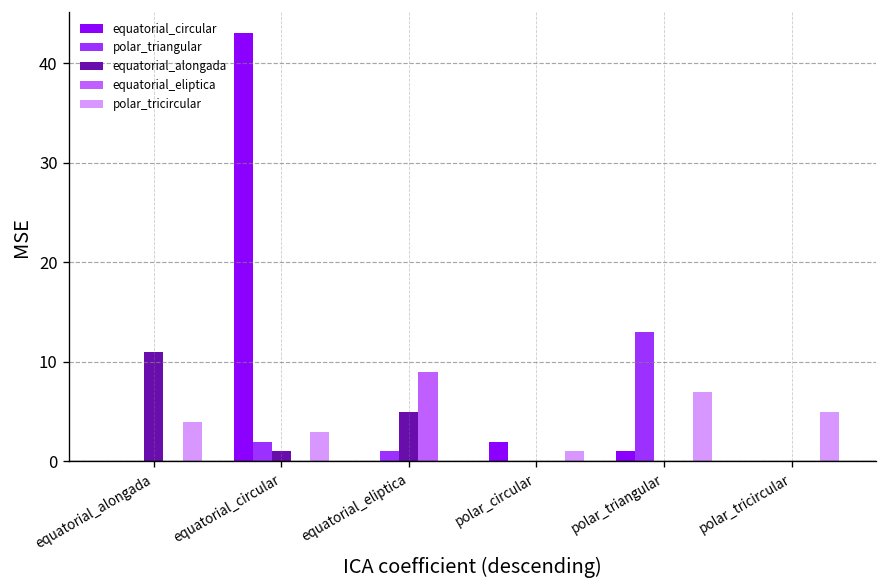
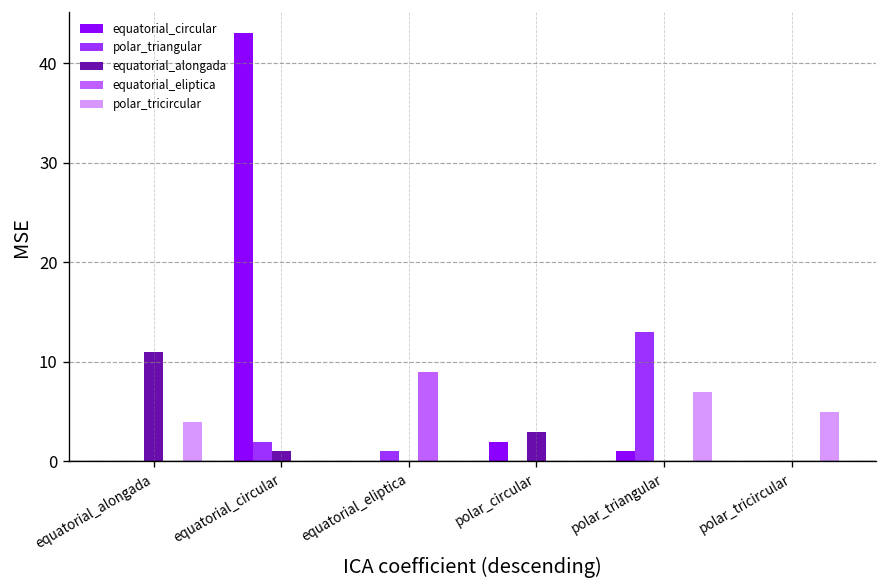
  {
    "equatorial_alongada": {
      "equatorial_alongada": 11,
      "equatorial_circular": 1,
-     "equatorial_eliptica": 5,
-     "polar_circular": 0,
+     "equatorial_eliptica": 0,
+     "polar_circular": 3,
      "polar_triangular": 0,
      "polar_tricircular": 0
    },
    "polar_tricircular": {
      "equatorial_alongada": 4,
-     "equatorial_circular": 3,
+     "equatorial_circular": 0,
      "equatorial_eliptica": 0,
-     "polar_circular": 1,
+     "polar_circular": 0,
      "polar_triangular": 7,
      "polar_tricircular": 5
    }
  }
